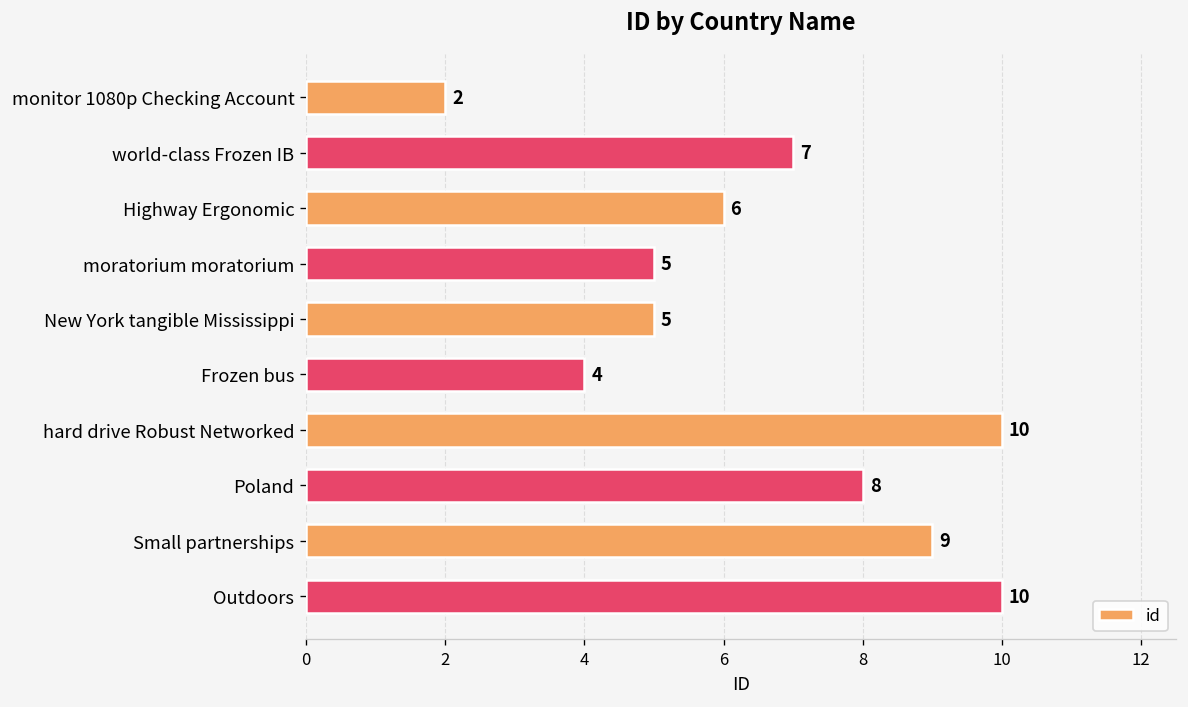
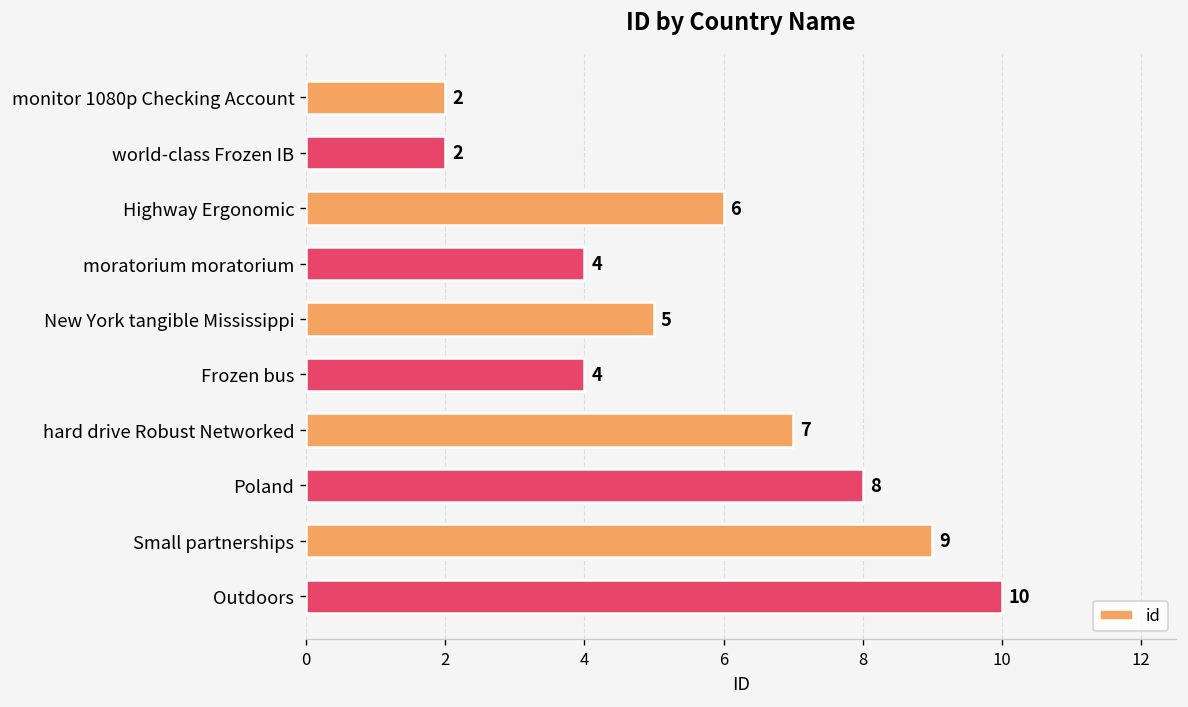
  {
    "monitor 1080p Checking Account": 2,
-   "world-class Frozen IB": 7,
+   "world-class Frozen IB": 2,
    "Highway Ergonomic": 6,
-   "moratorium moratorium": 5,
+   "moratorium moratorium": 4,
    "New York tangible Mississippi": 5,
    "Frozen bus": 4,
-   "hard drive Robust Networked": 10,
+   "hard drive Robust Networked": 7,
    "Poland": 8,
    "Small partnerships": 9,
    "Outdoors": 10
  }
